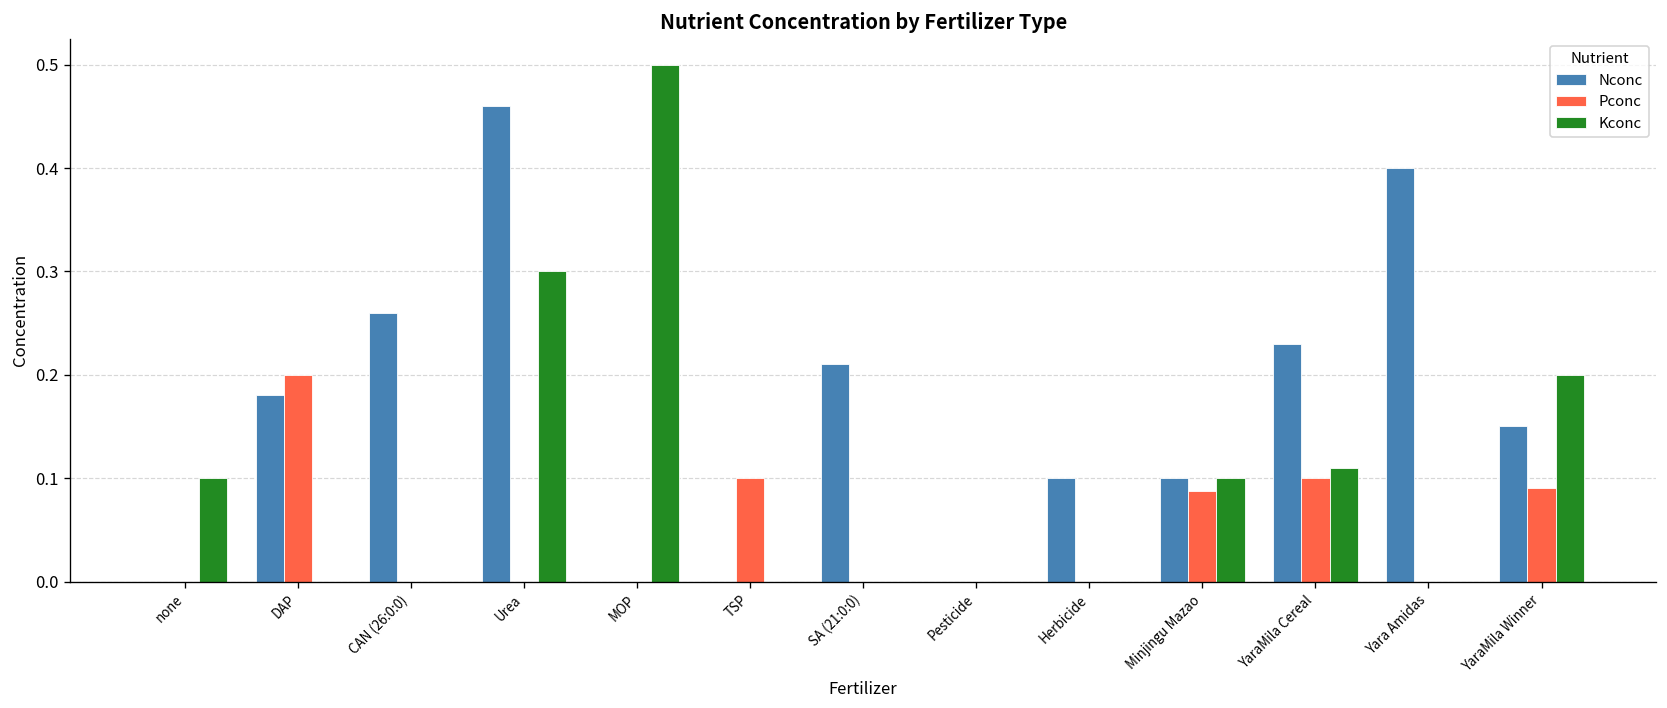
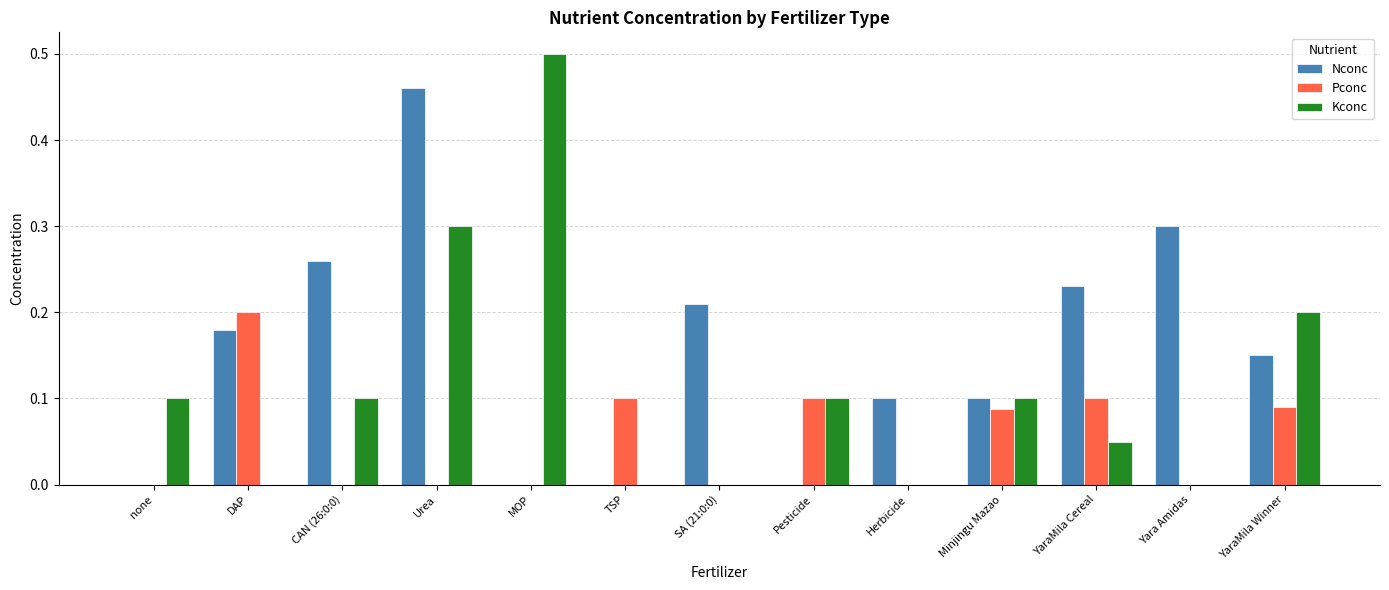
  {
    "Nconc": {
      "none": 0.0,
      "DAP": 0.18,
      "CAN (26:0:0)": 0.26,
      "Urea": 0.46,
      "MOP": 0.0,
      "TSP": 0.0,
      "SA (21:0:0)": 0.21,
      "Pesticide": 0.0,
      "Herbicide": 0.1,
      "Minjingu Mazao": 0.1,
      "YaraMila Cereal": 0.23,
-     "Yara Amidas": 0.4,
+     "Yara Amidas": 0.3,
      "YaraMila Winner": 0.15
    },
    "Pconc": {
      "none": 0.0,
      "DAP": 0.2,
      "CAN (26:0:0)": 0.0,
      "Urea": 0.0,
      "MOP": 0.0,
      "TSP": 0.1,
      "SA (21:0:0)": 0.0,
-     "Pesticide": 0.0,
+     "Pesticide": 0.1,
      "Herbicide": 0.0,
      "Minjingu Mazao": 0.09,
      "YaraMila Cereal": 0.1,
      "Yara Amidas": 0.0,
      "YaraMila Winner": 0.09
    },
    "Kconc": {
      "none": 0.10,
      "DAP": 0.00,
-     "CAN (26:0:0)": 0.0,
+     "CAN (26:0:0)": 0.1,
      "Urea": 0.30,
      "MOP": 0.50,
      "TSP": 0.00,
      "SA (21:0:0)": 0.00,
-     "Pesticide": 0.0,
+     "Pesticide": 0.1,
      "Herbicide": 0.00,
      "Minjingu Mazao": 0.10,
-     "YaraMila Cereal": 0.11,
+     "YaraMila Cereal": 0.05,
      "Yara Amidas": 0.00,
      "YaraMila Winner": 0.20
    }
  }
